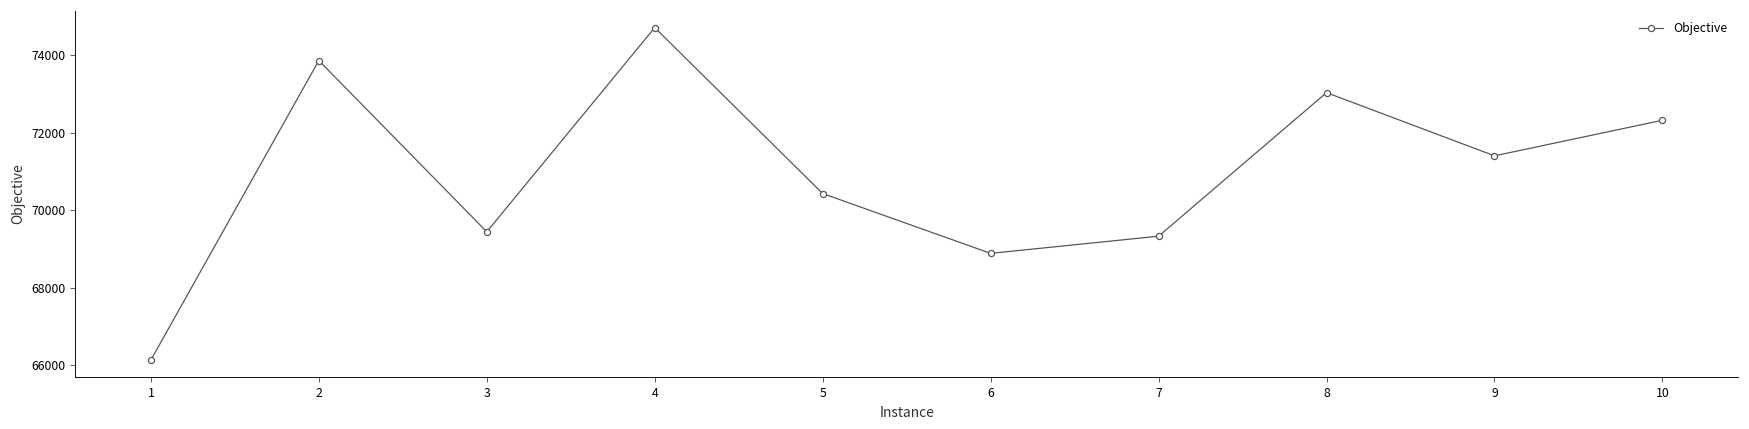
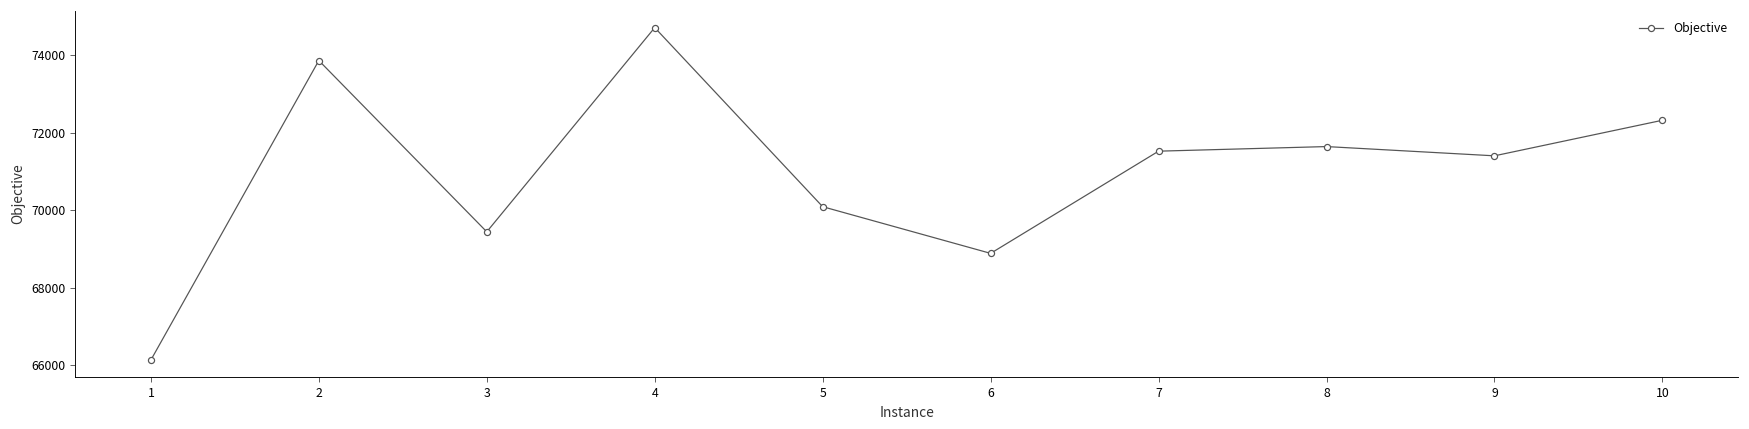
  {
    "1": 66100,
    "2": 73900,
    "3": 69400,
    "4": 74700,
-   "5": 70400,
+   "5": 70100,
    "6": 68900,
-   "7": 69300,
-   "8": 73000,
+   "7": 71500,
+   "8": 71600,
    "9": 71400,
    "10": 72300
  }
